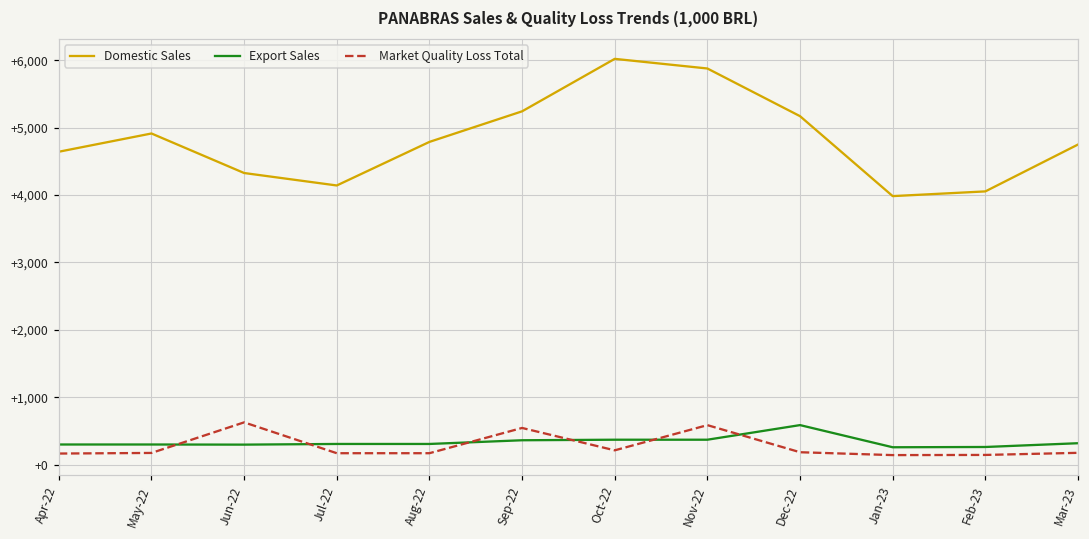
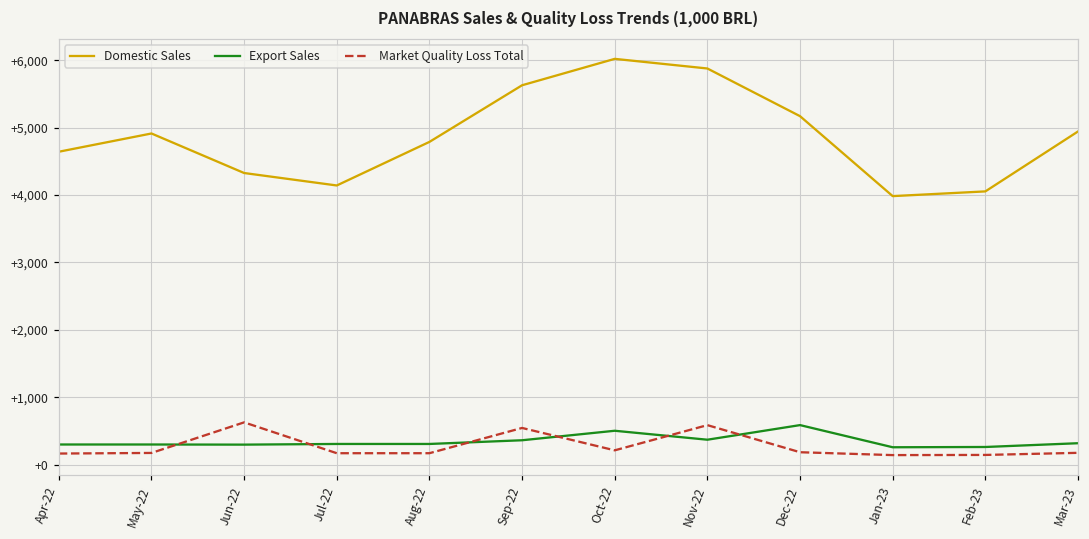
  {
    "Domestic Sales": {
      "Apr-22": "+4,600",
      "May-22": "+4,900",
      "Jun-22": "+4,300",
      "Jul-22": "+4,100",
      "Aug-22": "+4,800",
-     "Sep-22": "+5,200",
+     "Sep-22": "+5,600",
      "Oct-22": "+6,000",
      "Nov-22": "+5,900",
      "Dec-22": "+5,200",
      "Jan-23": "+4,000",
      "Feb-23": "+4,100",
-     "Mar-23": "+4,800"
+     "Mar-23": "+4,900"
    },
    "Export Sales": {
      "Apr-22": "+300",
      "May-22": "+300",
      "Jun-22": "+300",
      "Jul-22": "+300",
      "Aug-22": "+300",
      "Sep-22": "+400",
-     "Oct-22": "+400",
+     "Oct-22": "+500",
      "Nov-22": "+400",
      "Dec-22": "+600",
      "Jan-23": "+300",
      "Feb-23": "+300",
      "Mar-23": "+300"
    },
    "Market Quality Loss Total": {
      "Apr-22": "+200",
      "May-22": "+200",
      "Jun-22": "+600",
      "Jul-22": "+200",
      "Aug-22": "+200",
      "Sep-22": "+500",
      "Oct-22": "+200",
      "Nov-22": "+600",
      "Dec-22": "+200",
      "Jan-23": "+100",
      "Feb-23": "+100",
      "Mar-23": "+200"
    }
  }
